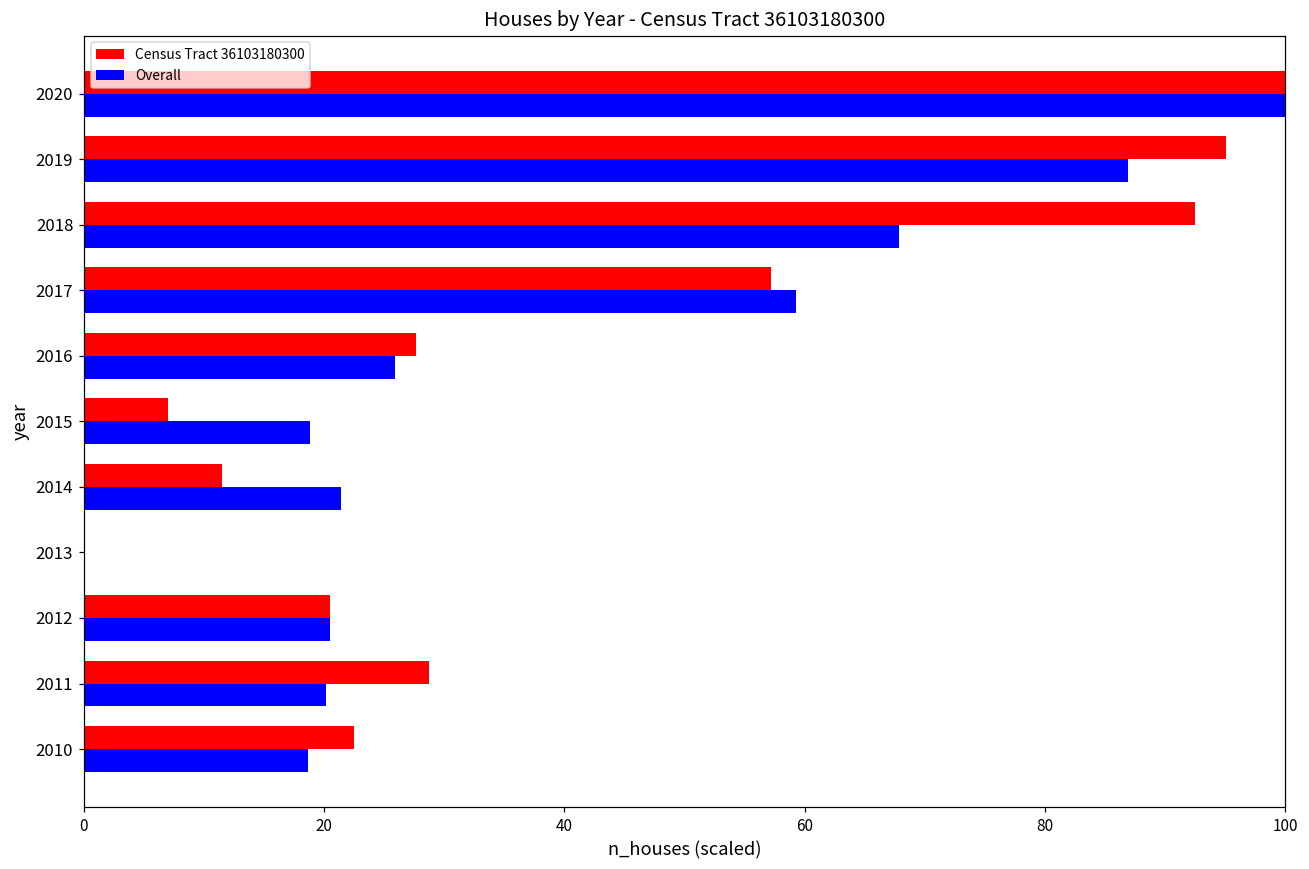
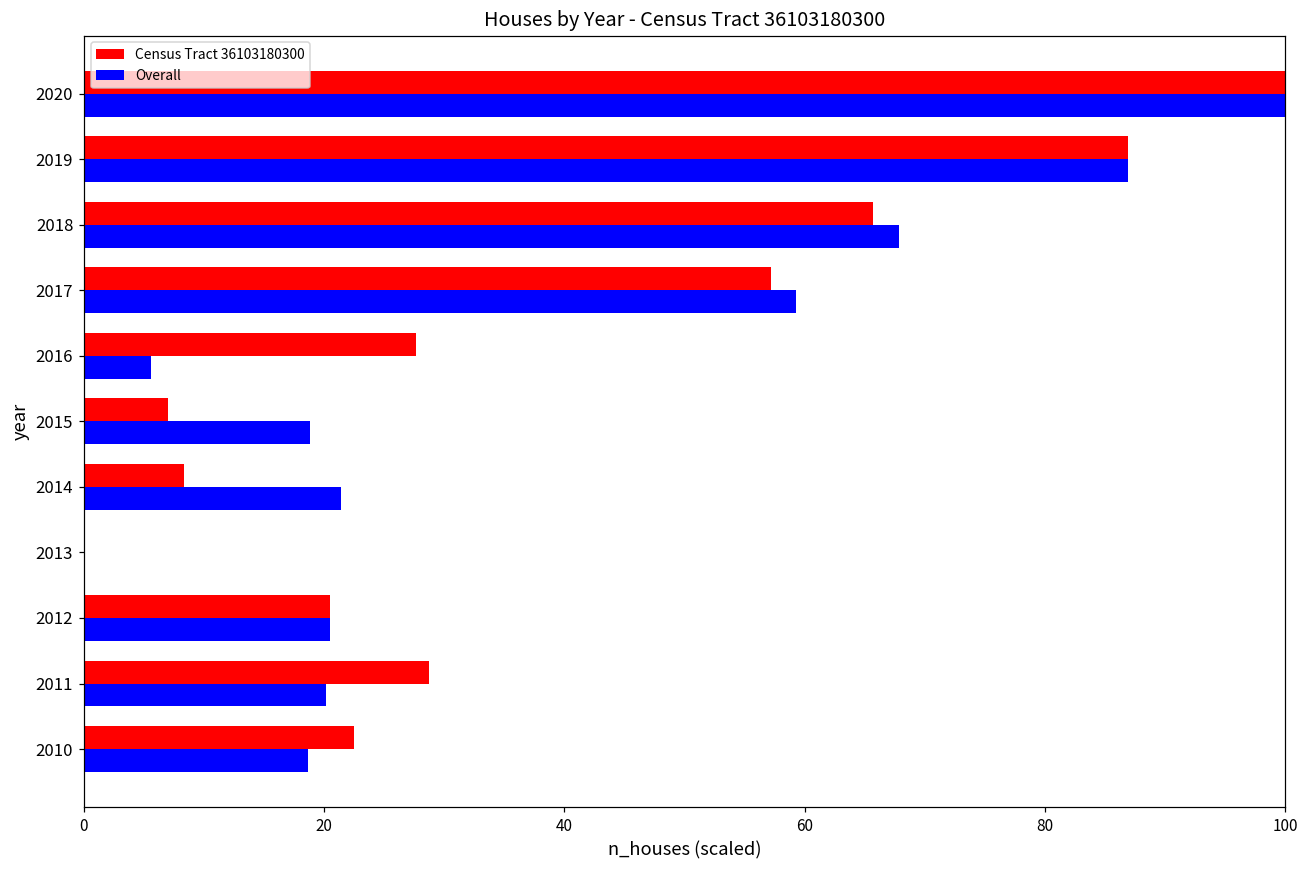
  {
    "Census Tract 36103180300": {
      "2020": 100.0,
-     "2019": 95.0,
-     "2018": 92.5,
+     "2019": 86.9,
+     "2018": 65.7,
      "2017": 57.2,
      "2016": 27.6,
      "2015": 7.0,
-     "2014": 11.5,
+     "2014": 8.3,
      "2013": 0.0,
      "2012": 20.4,
      "2011": 28.8,
      "2010": 22.5
    },
    "Overall": {
      "2020": 100.0,
      "2019": 86.9,
      "2018": 67.9,
      "2017": 59.3,
-     "2016": 25.9,
+     "2016": 5.6,
      "2015": 18.8,
      "2014": 21.4,
      "2013": 0.0,
      "2012": 20.4,
      "2011": 20.1,
      "2010": 18.7
    }
  }
